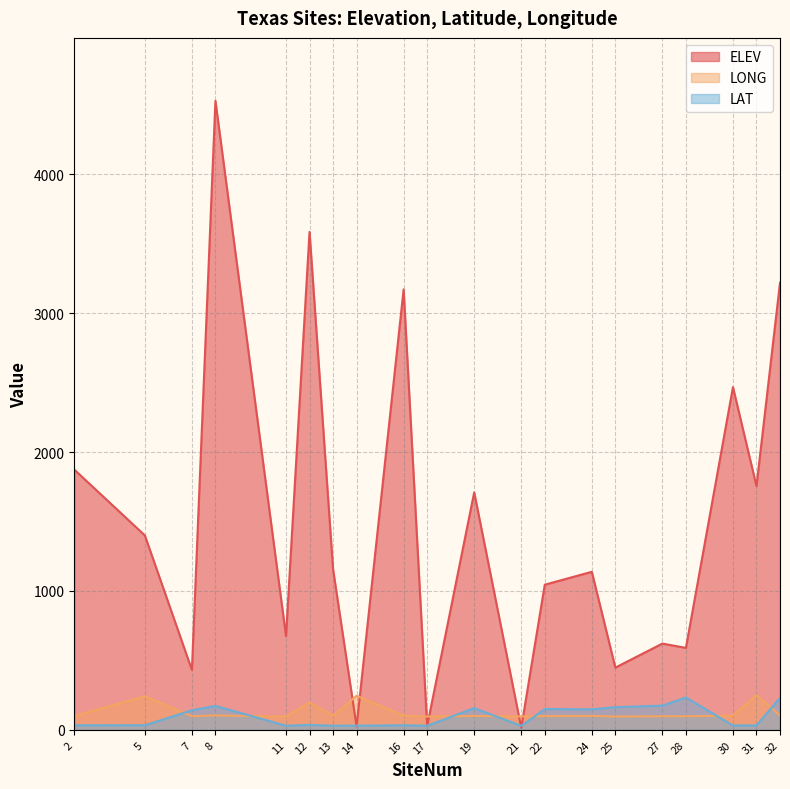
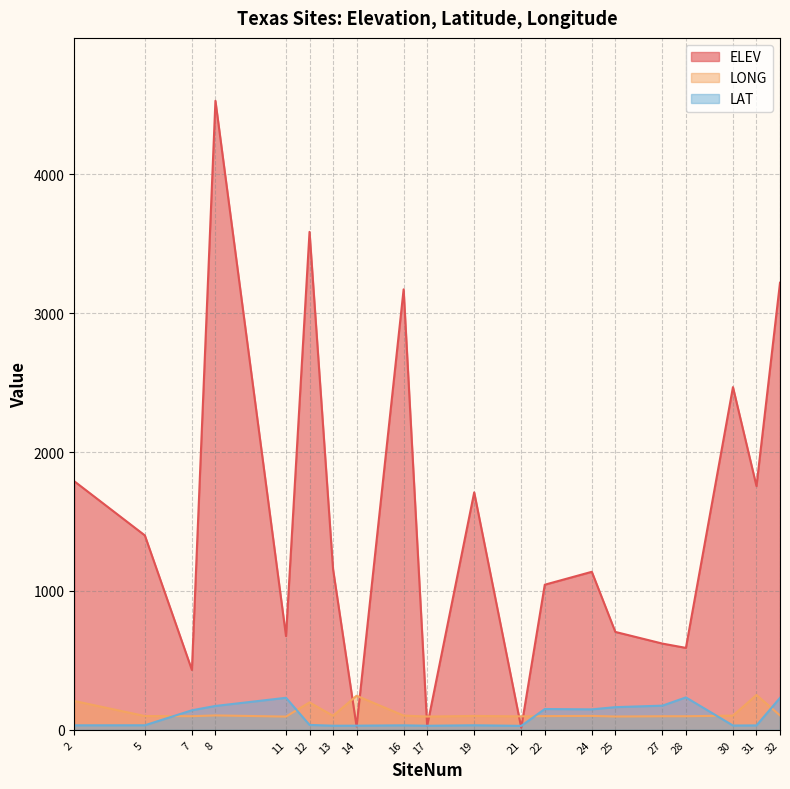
  {
    "ELEV": {
-     "2": 1870,
+     "2": 1790,
      "5": 1400,
      "7": 430,
      "8": 4530,
      "11": 680,
      "12": 3590,
      "13": 1160,
      "16": 3170,
      "19": 1710,
      "22": 1050,
      "24": 1140,
-     "25": 450,
+     "25": 710,
      "27": 620,
      "28": 590,
      "30": 2470,
      "31": 1760,
      "32": 3220
    },
    "LONG": {
-     "2": 100,
-     "5": 240,
+     "2": 210,
+     "5": 100,
      "7": 100,
      "8": 100,
      "11": 100,
      "12": 200,
      "13": 100,
      "14": 250,
      "16": 100,
      "17": 100,
      "19": 100,
      "21": 100,
      "22": 100,
      "24": 100,
      "25": 100,
      "27": 100,
      "28": 100,
      "30": 100,
      "31": 250,
      "32": 100
    },
    "LAT": {
      "2": 30,
      "5": 30,
      "7": 140,
      "8": 170,
-     "11": 30,
+     "11": 230,
      "12": 40,
      "13": 30,
      "16": 30,
-     "19": 160,
+     "19": 30,
      "22": 150,
      "24": 150,
      "25": 160,
      "27": 170,
      "28": 230,
      "30": 30,
      "31": 30,
      "32": 230
    }
  }
